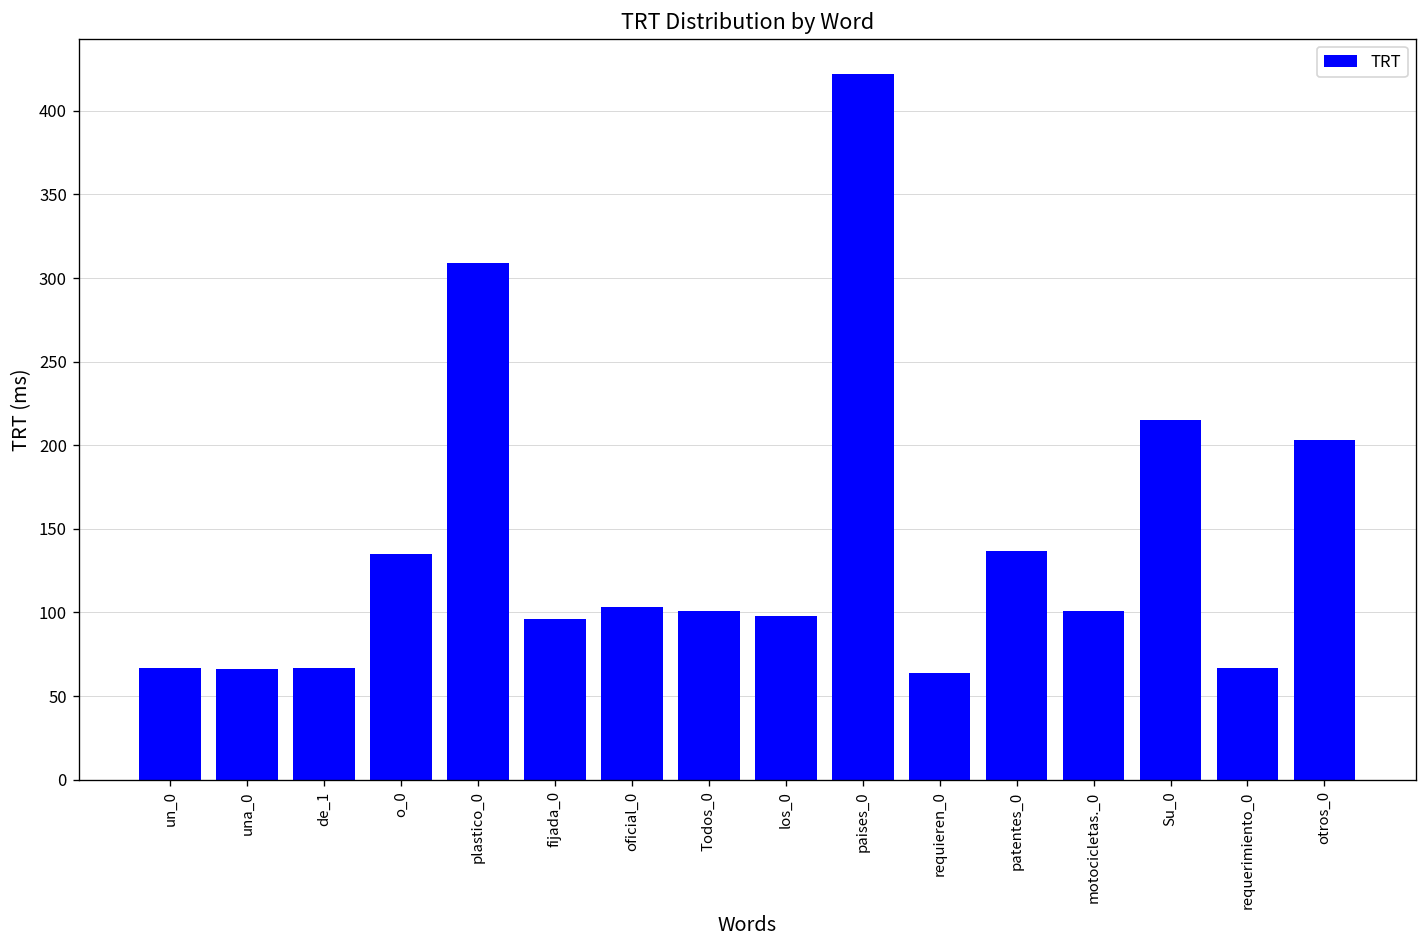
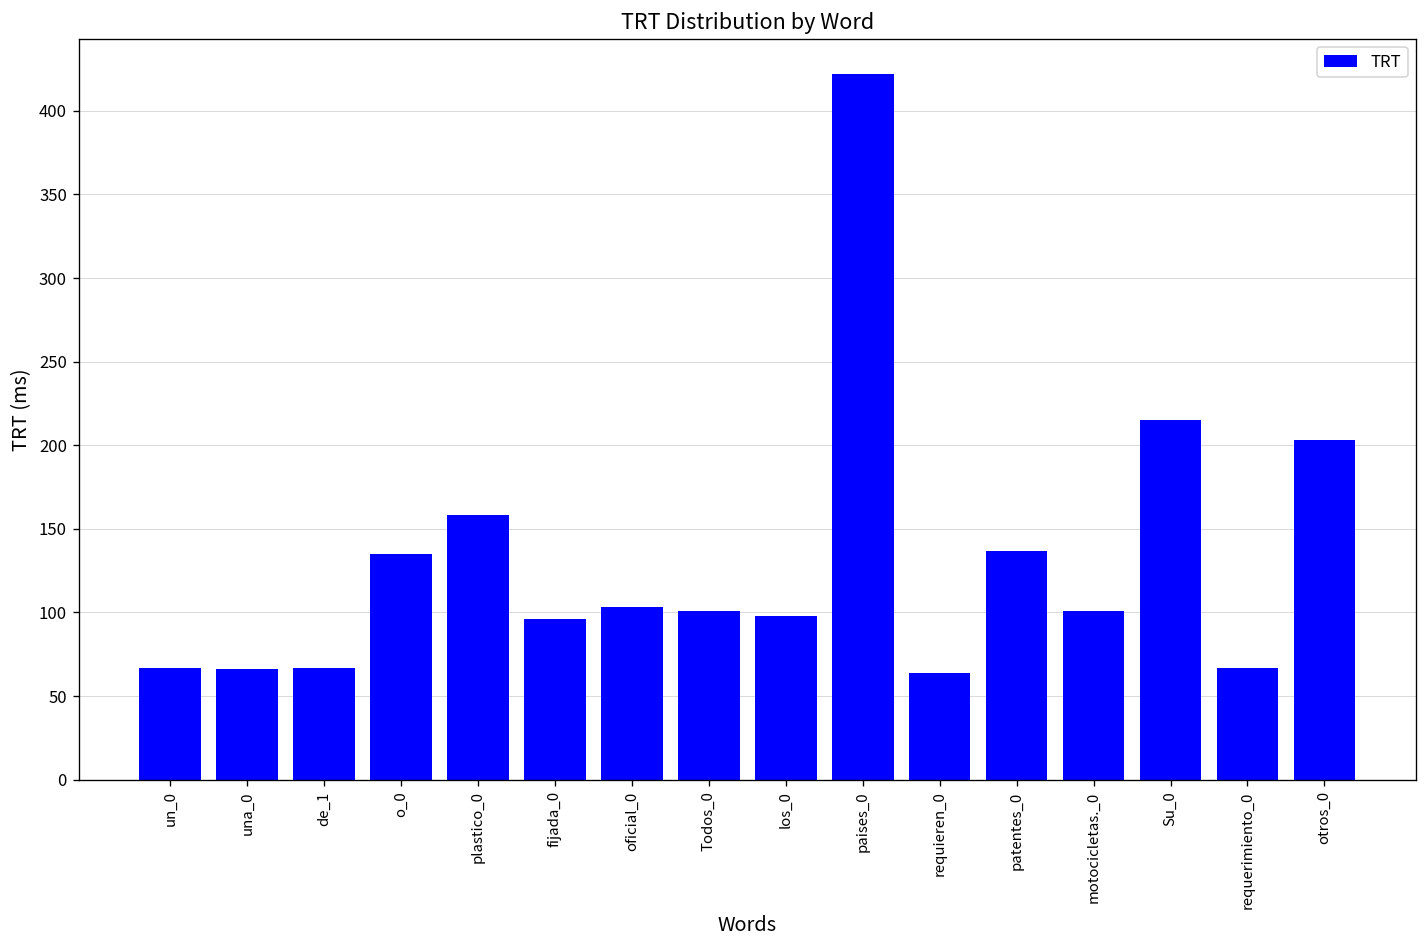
  {
    "un_0": 67,
    "una_0": 66,
    "de_1": 67,
    "o_0": 135,
-   "plastico_0": 309,
+   "plastico_0": 158,
    "fijada_0": 96,
    "oficial_0": 103,
    "Todos_0": 101,
    "los_0": 98,
    "paises_0": 422,
    "requieren_0": 64,
    "patentes_0": 137,
    "motocicletas._0": 101,
    "Su_0": 215,
    "requerimiento_0": 67,
    "otros_0": 203
  }
